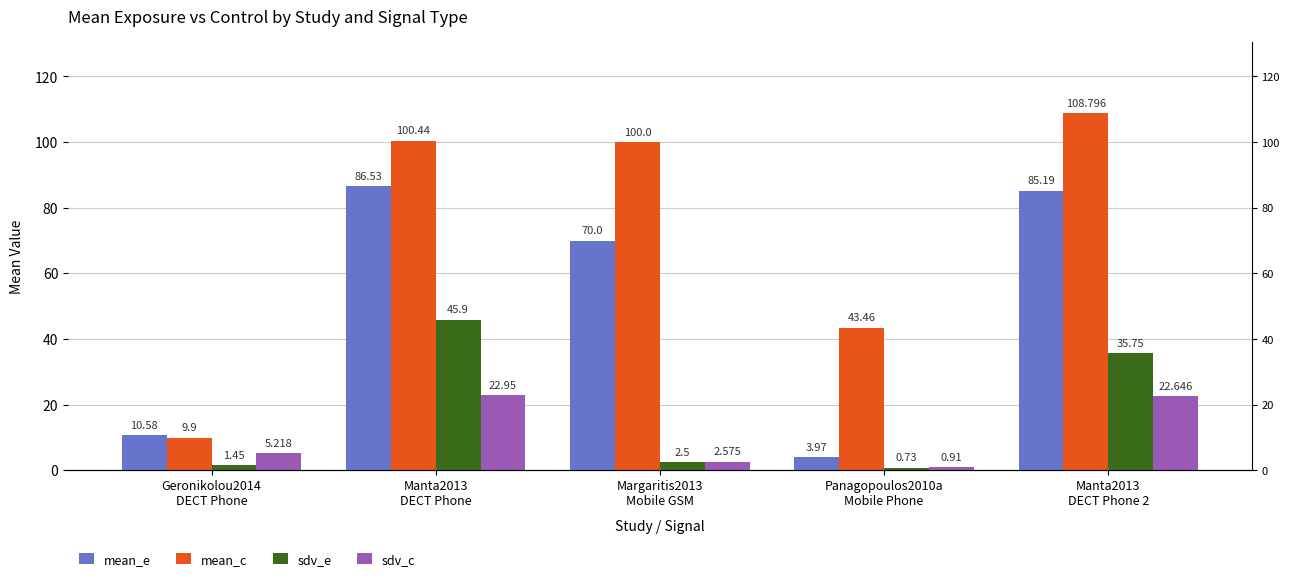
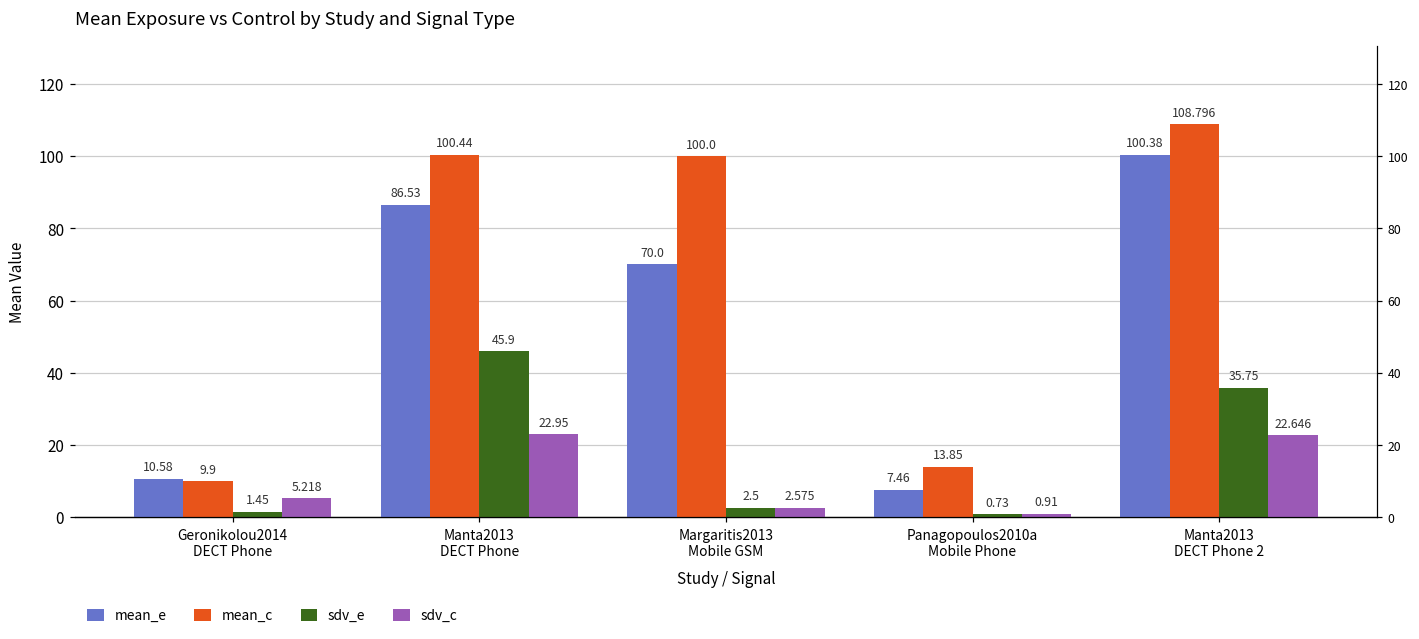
  {
    "mean_e": {
      "Geronikolou2014 DECT Phone": 10.58,
      "Manta2013 DECT Phone": 86.53,
      "Margaritis2013 Mobile GSM": 70.0,
-     "Panagopoulos2010a Mobile Phone": 3.97,
-     "Manta2013 DECT Phone 2": 85.19
+     "Panagopoulos2010a Mobile Phone": 7.46,
+     "Manta2013 DECT Phone 2": 100.38
    },
    "mean_c": {
      "Geronikolou2014 DECT Phone": 9.9,
      "Manta2013 DECT Phone": 100.44,
      "Margaritis2013 Mobile GSM": 100.0,
-     "Panagopoulos2010a Mobile Phone": 43.46,
+     "Panagopoulos2010a Mobile Phone": 13.85,
      "Manta2013 DECT Phone 2": 108.796
    },
    "sdv_e": {
      "Geronikolou2014 DECT Phone": 1.45,
      "Manta2013 DECT Phone": 45.9,
      "Margaritis2013 Mobile GSM": 2.5,
      "Panagopoulos2010a Mobile Phone": 0.73,
      "Manta2013 DECT Phone 2": 35.75
    },
    "sdv_c": {
      "Geronikolou2014 DECT Phone": 5.218,
      "Manta2013 DECT Phone": 22.95,
      "Margaritis2013 Mobile GSM": 2.575,
      "Panagopoulos2010a Mobile Phone": 0.91,
      "Manta2013 DECT Phone 2": 22.646
    }
  }
